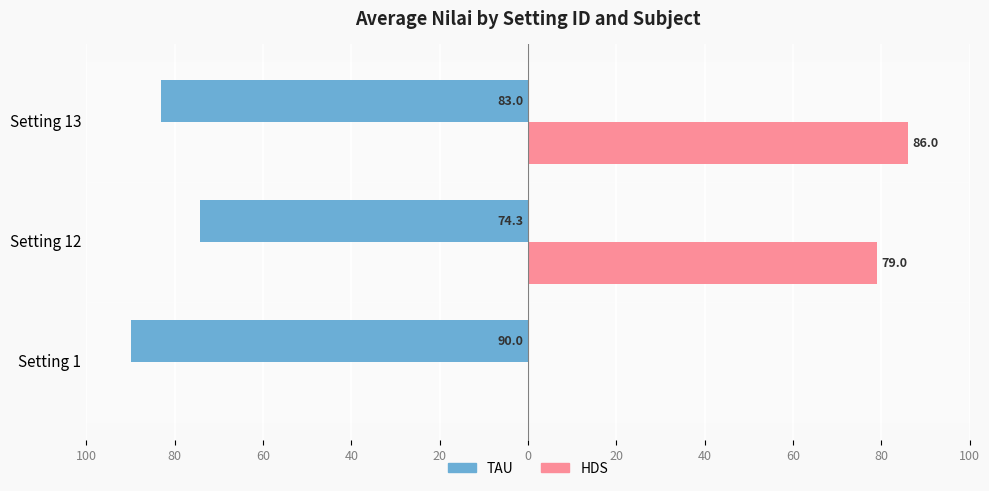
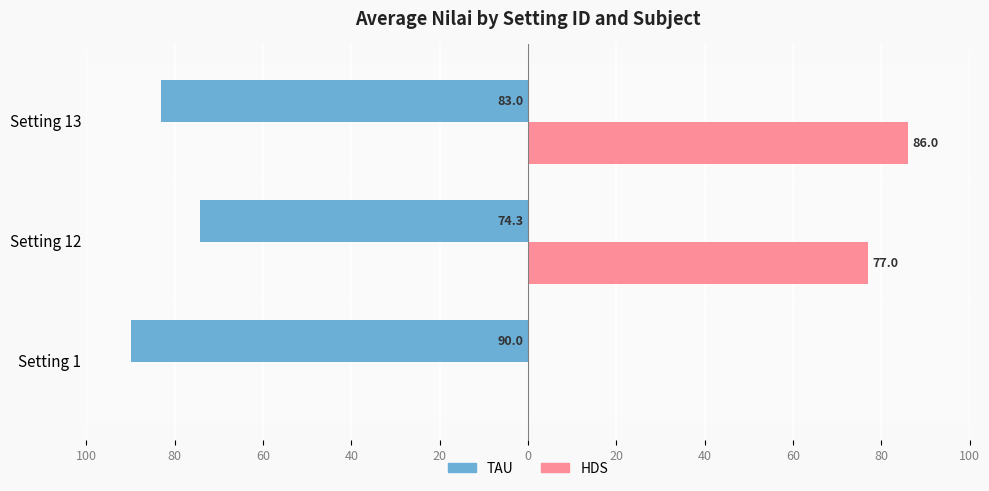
  {
    "HDS": {
      "Setting 13": 86.0,
-     "Setting 12": 79.0
+     "Setting 12": 77.0
    }
  }
